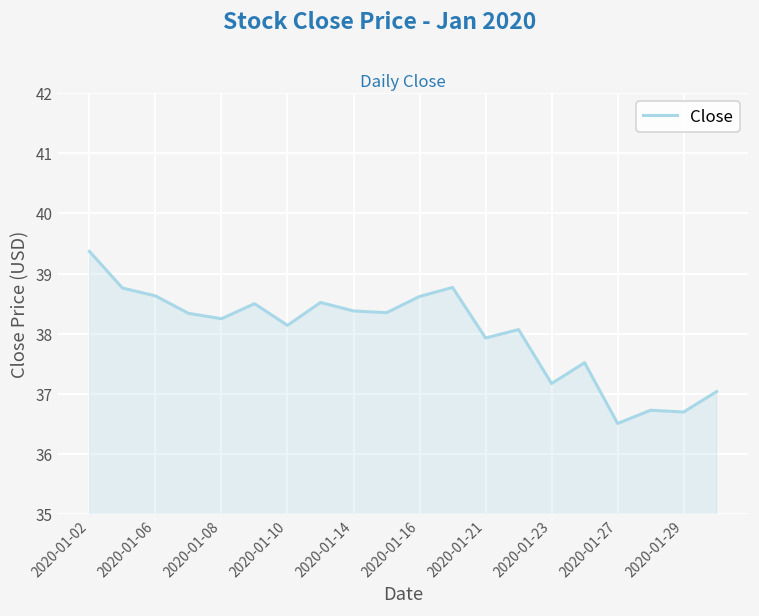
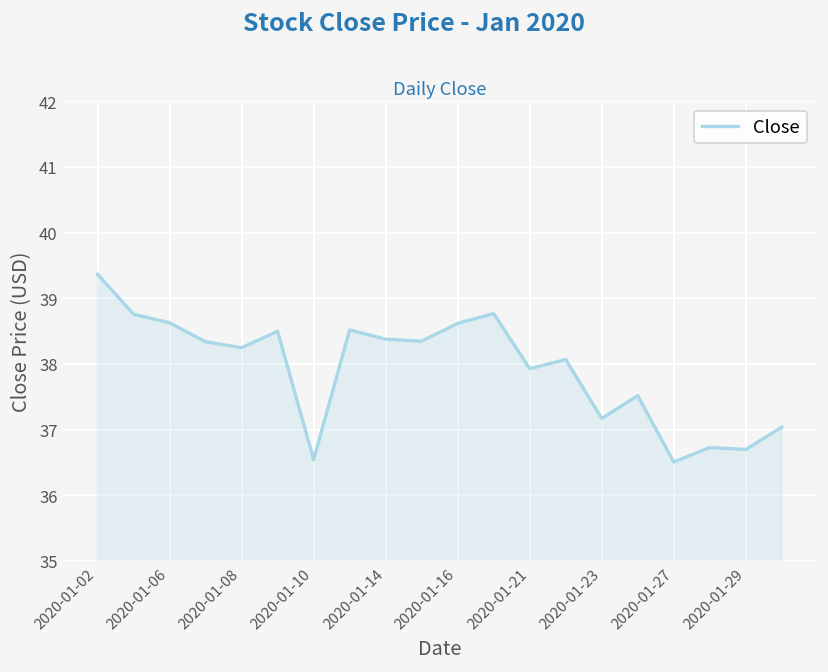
  {
    "2020-01-02": 39.4,
    "2020-01-06": 38.6,
    "2020-01-08": 38.3,
-   "2020-01-10": 38.1,
+   "2020-01-10": 36.5,
    "2020-01-14": 38.4,
    "2020-01-16": 38.6,
    "2020-01-21": 37.9,
    "2020-01-23": 37.2,
    "2020-01-27": 36.5,
    "2020-01-29": 36.7
  }
